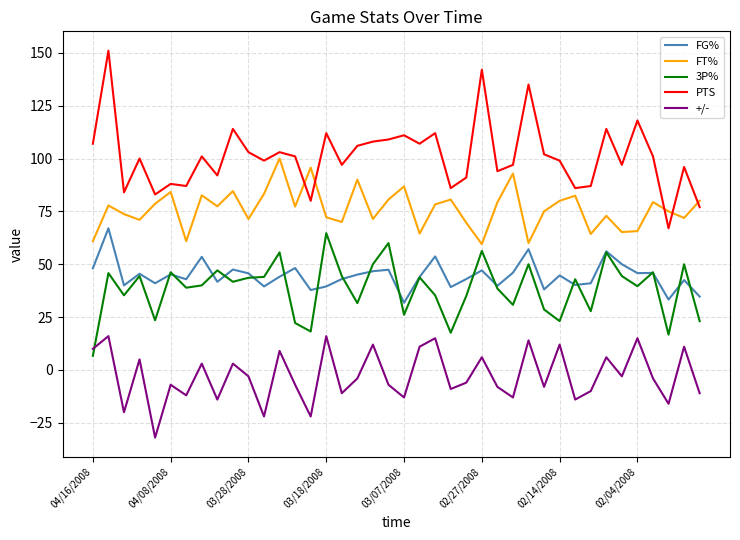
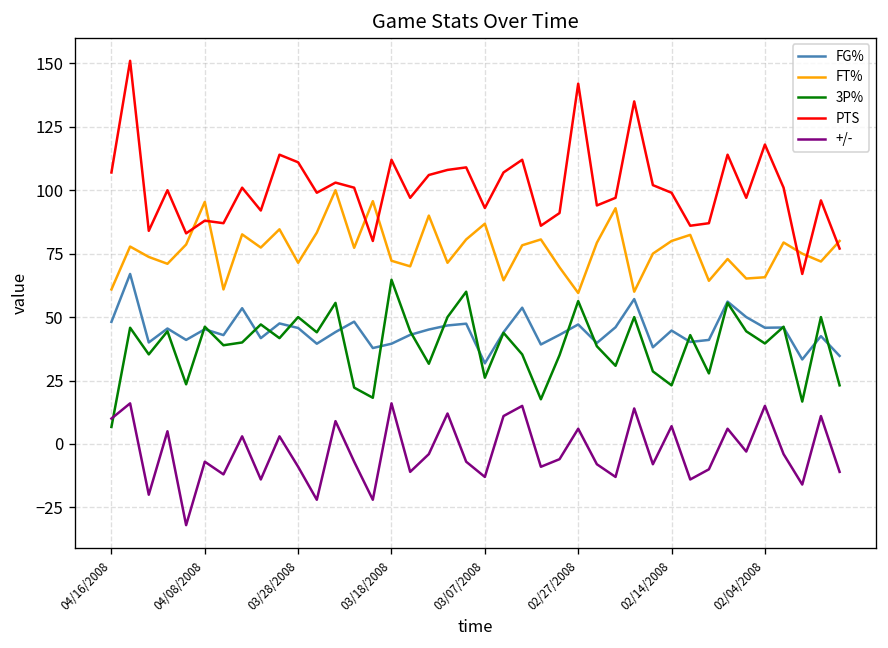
  {
    "FG%": {
      "04/16/2008": 48,
      "03/28/2008": 46,
      "03/18/2008": 40,
      "03/07/2008": 32,
      "02/27/2008": 47,
      "02/14/2008": 45,
      "02/04/2008": 46
    },
    "FT%": {
      "04/16/2008": 61,
-     "04/08/2008": 84,
+     "04/08/2008": 95,
      "03/28/2008": 71,
      "03/18/2008": 72,
      "03/07/2008": 87,
      "02/27/2008": 60,
      "02/14/2008": 80,
      "02/04/2008": 66
    },
    "3P%": {
      "04/16/2008": 7,
-     "03/28/2008": 44,
+     "03/28/2008": 50,
      "03/18/2008": 65,
      "03/07/2008": 26,
      "02/27/2008": 56,
      "02/14/2008": 23,
      "02/04/2008": 40
    },
    "PTS": {
      "04/16/2008": 107,
      "04/08/2008": 88,
-     "03/28/2008": 103,
+     "03/28/2008": 111,
      "03/18/2008": 112,
-     "03/07/2008": 111,
+     "03/07/2008": 93,
      "02/27/2008": 142,
      "02/14/2008": 99,
      "02/04/2008": 118
    },
    "+/-": {
      "04/16/2008": 10,
      "04/08/2008": -7,
-     "03/28/2008": -3,
+     "03/28/2008": -9,
      "03/18/2008": 16,
      "03/07/2008": -13,
      "02/27/2008": 6,
-     "02/14/2008": 12,
+     "02/14/2008": 7,
      "02/04/2008": 15
    }
  }
